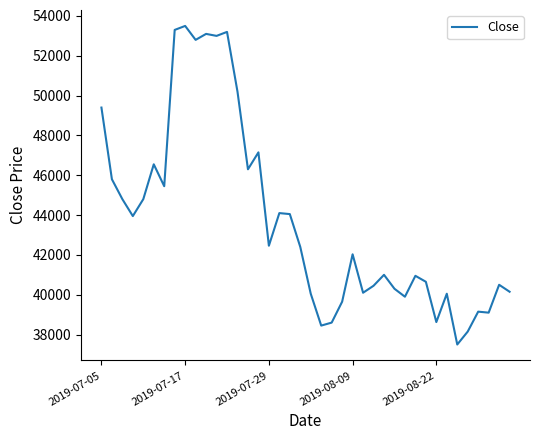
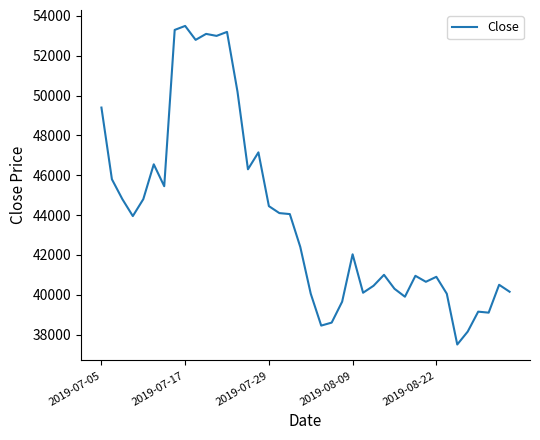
  {
    "2019-07-05": 49400,
    "2019-07-17": 53500,
-   "2019-07-29": 42500,
+   "2019-07-29": 44500,
    "2019-08-09": 42000,
-   "2019-08-22": 38600
+   "2019-08-22": 40900
  }
